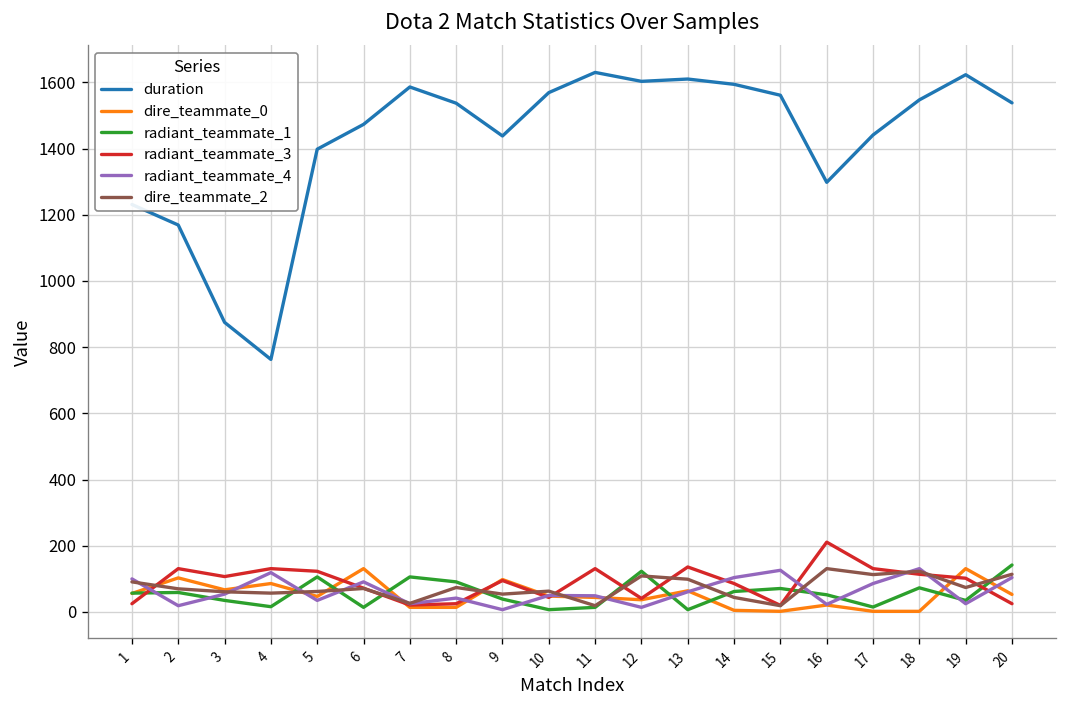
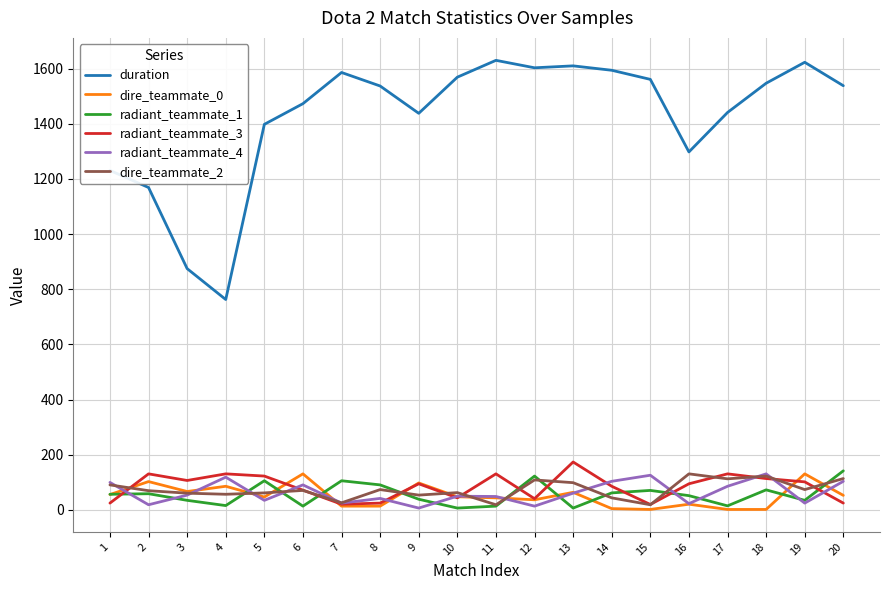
  {
    "duration": {
      "2": 1170,
      "3": 880,
      "4": 760,
      "5": 1400,
      "6": 1470,
      "7": 1590,
      "8": 1540,
      "9": 1440,
      "10": 1570,
      "11": 1630,
      "12": 1600,
      "13": 1610,
      "14": 1590,
      "15": 1560,
      "16": 1300,
      "17": 1440,
      "18": 1550,
      "19": 1620,
      "20": 1540
    },
    "dire_teammate_0": {
      "2": 100,
      "4": 90,
      "5": 50,
      "6": 130,
      "8": 10,
      "14": 10,
      "15": 0,
      "17": 0,
      "18": 0,
      "19": 130,
      "20": 50
    },
    "radiant_teammate_1": {
      "2": 60,
      "3": 40,
      "4": 20,
      "5": 110,
      "6": 10,
      "7": 110,
      "8": 90,
      "9": 40,
      "10": 10,
      "12": 120,
      "13": 10,
      "14": 60,
      "15": 70,
      "16": 50,
      "17": 20,
      "18": 70,
      "19": 40,
      "20": 140
    },
    "radiant_teammate_3": {
      "1": 30,
      "2": 130,
      "3": 110,
      "4": 130,
      "5": 120,
      "8": 30,
      "11": 130,
-     "13": 140,
+     "13": 170,
      "14": 90,
-     "16": 210,
+     "16": 100,
      "17": 130,
      "19": 100,
      "20": 30
    },
    "radiant_teammate_4": {
      "2": 20,
      "4": 120,
      "5": 40,
      "6": 90,
      "8": 40,
      "9": 10,
      "12": 10,
      "14": 100,
      "15": 130,
      "17": 90,
      "19": 30,
      "20": 100
    },
    "dire_teammate_2": {
      "2": 70,
      "4": 60,
      "5": 60,
      "8": 70,
      "9": 50,
      "10": 60,
      "12": 110,
      "13": 100,
      "14": 40,
      "16": 130,
      "17": 110,
      "19": 70,
      "20": 110
    }
  }
